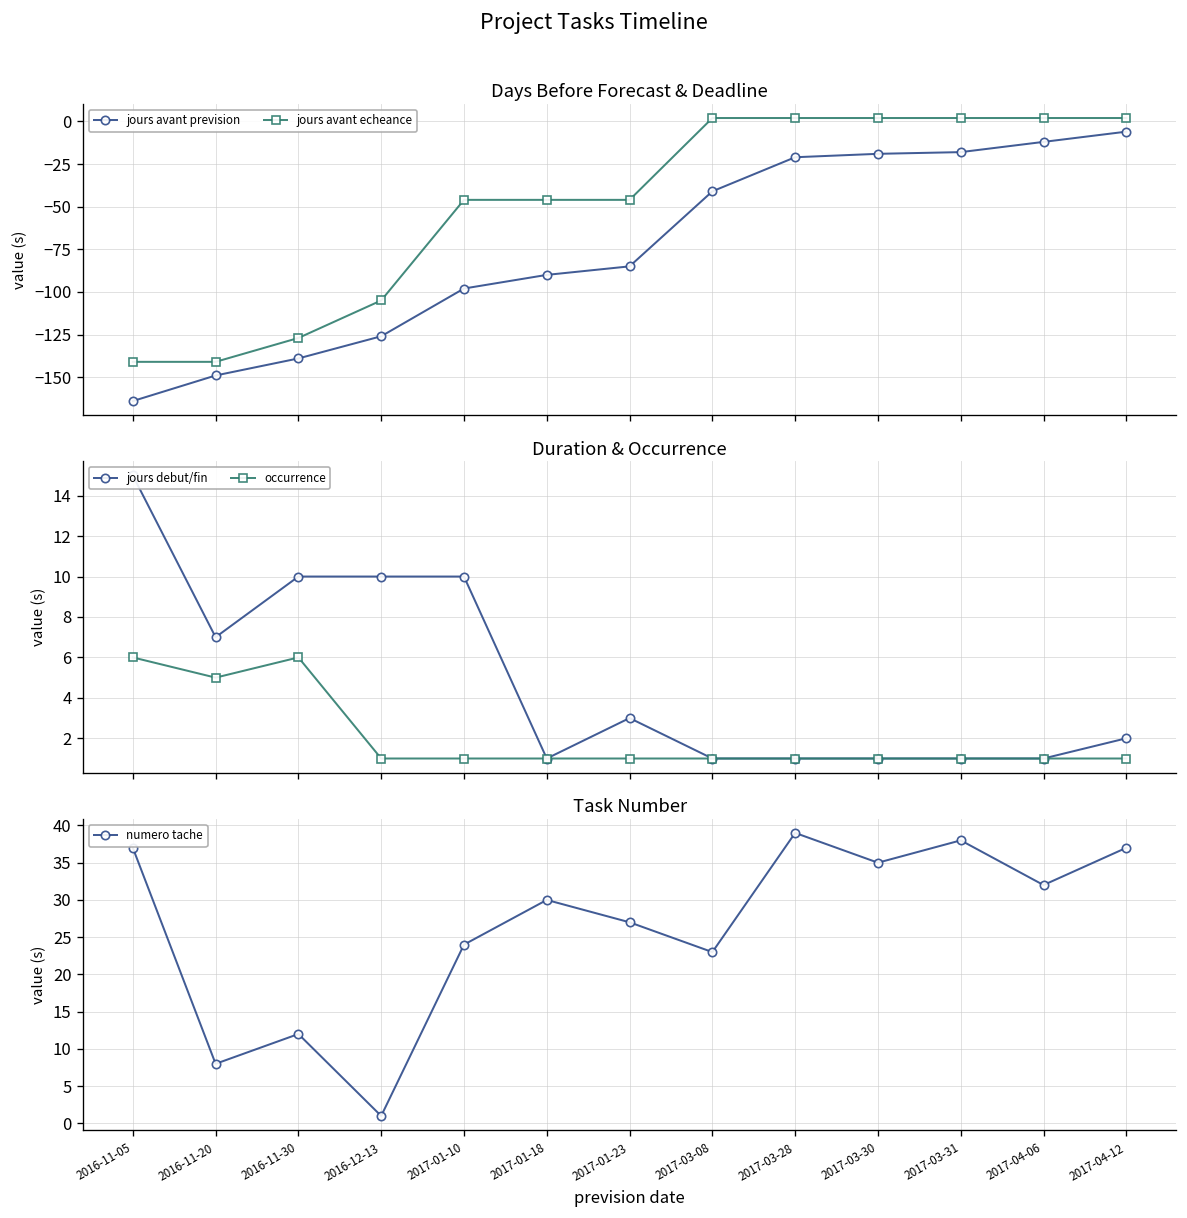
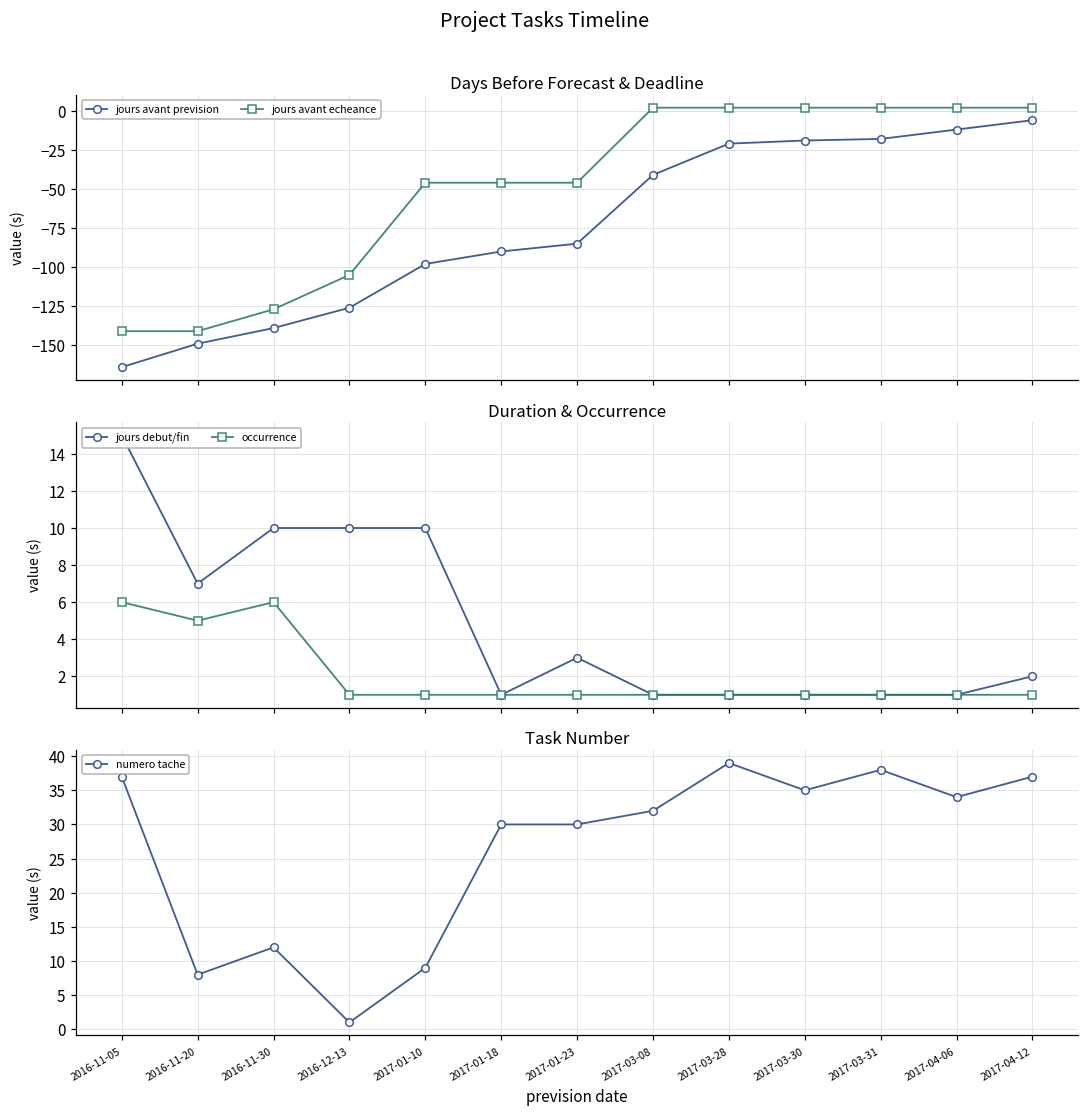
  {
    "Task Number": {
      "2016-11-05": 37,
      "2016-11-20": 8,
      "2016-11-30": 12,
      "2016-12-13": 1,
-     "2017-01-10": 24,
+     "2017-01-10": 9,
      "2017-01-18": 30,
-     "2017-01-23": 27,
-     "2017-03-08": 23,
+     "2017-01-23": 30,
+     "2017-03-08": 32,
      "2017-03-28": 39,
      "2017-03-30": 35,
      "2017-03-31": 38,
-     "2017-04-06": 32,
+     "2017-04-06": 34,
      "2017-04-12": 37
    }
  }
